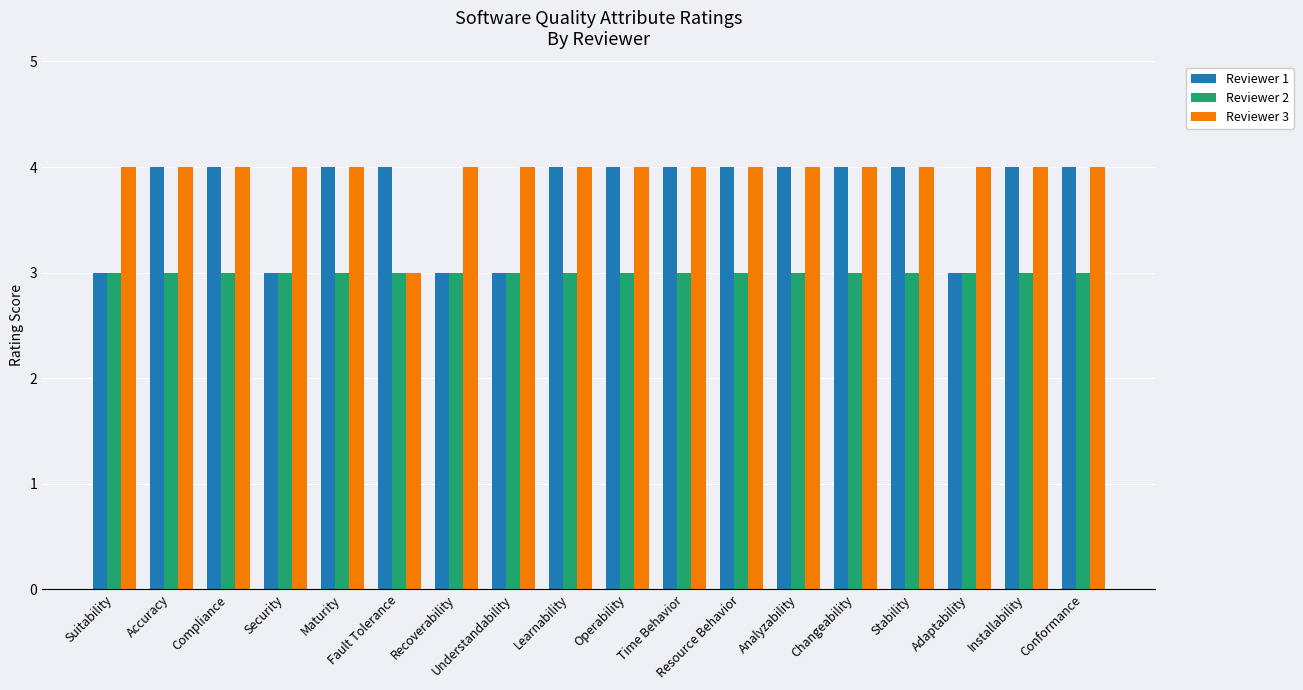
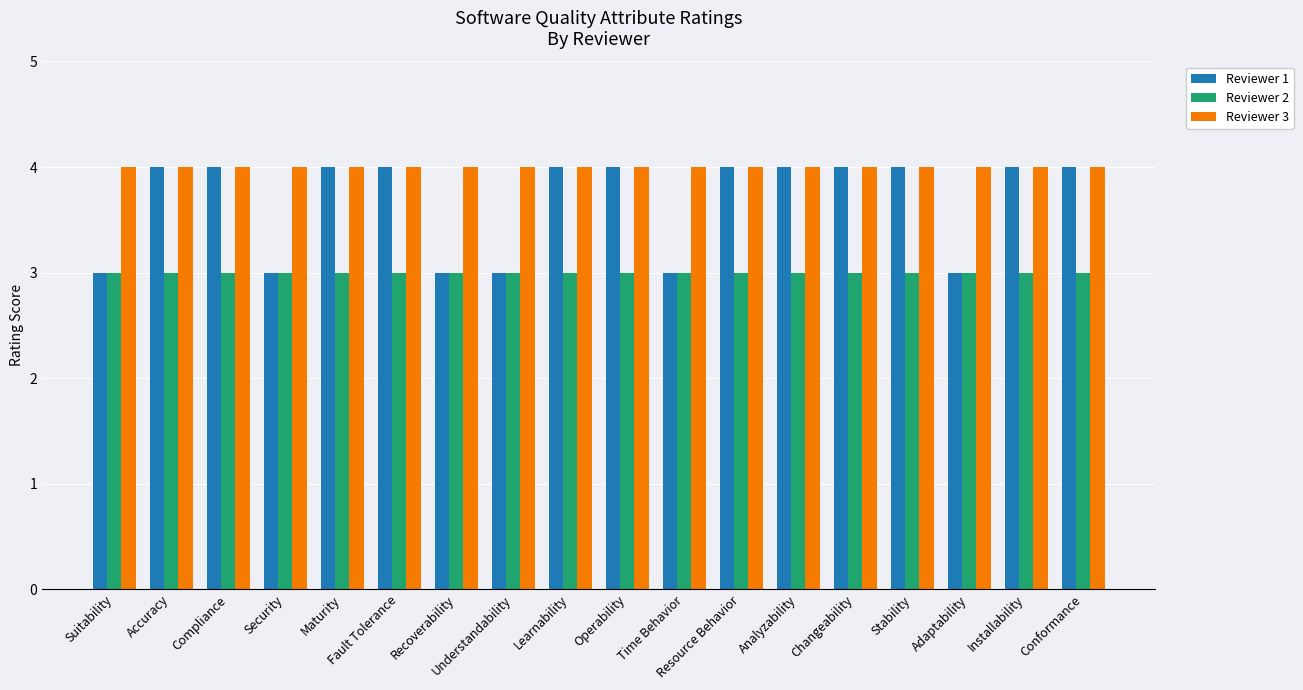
  {
    "Reviewer 1": {
      "Suitability": 3,
      "Accuracy": 4,
      "Compliance": 4,
      "Security": 3,
      "Maturity": 4,
      "Fault Tolerance": 4,
      "Recoverability": 3,
      "Understandability": 3,
      "Learnability": 4,
      "Operability": 4,
-     "Time Behavior": 4,
+     "Time Behavior": 3,
      "Resource Behavior": 4,
      "Analyzability": 4,
      "Changeability": 4,
      "Stability": 4,
      "Adaptability": 3,
      "Installability": 4,
      "Conformance": 4
    },
    "Reviewer 2": {
      "Suitability": 3,
      "Accuracy": 3,
      "Compliance": 3,
      "Security": 3,
      "Maturity": 3,
      "Fault Tolerance": 3,
      "Recoverability": 3,
      "Understandability": 3,
      "Learnability": 3,
      "Operability": 3,
      "Time Behavior": 3,
      "Resource Behavior": 3,
      "Analyzability": 3,
      "Changeability": 3,
      "Stability": 3,
      "Adaptability": 3,
      "Installability": 3,
      "Conformance": 3
    },
    "Reviewer 3": {
      "Suitability": 4,
      "Accuracy": 4,
      "Compliance": 4,
      "Security": 4,
      "Maturity": 4,
-     "Fault Tolerance": 3,
+     "Fault Tolerance": 4,
      "Recoverability": 4,
      "Understandability": 4,
      "Learnability": 4,
      "Operability": 4,
      "Time Behavior": 4,
      "Resource Behavior": 4,
      "Analyzability": 4,
      "Changeability": 4,
      "Stability": 4,
      "Adaptability": 4,
      "Installability": 4,
      "Conformance": 4
    }
  }
